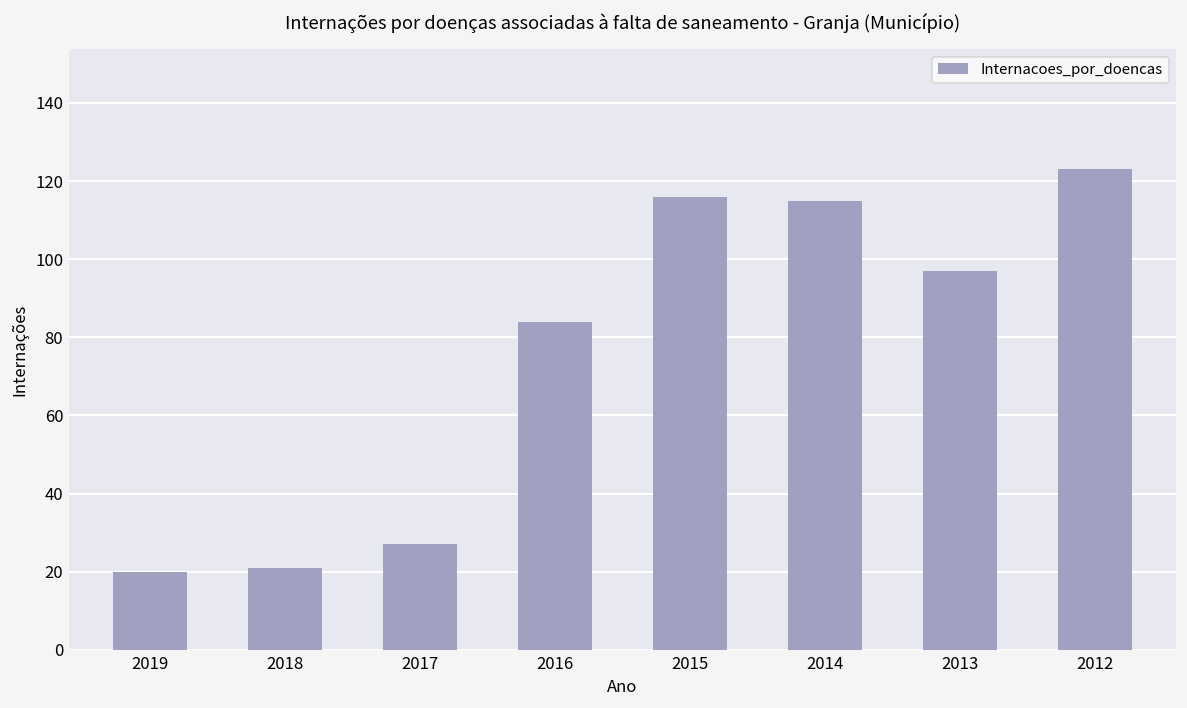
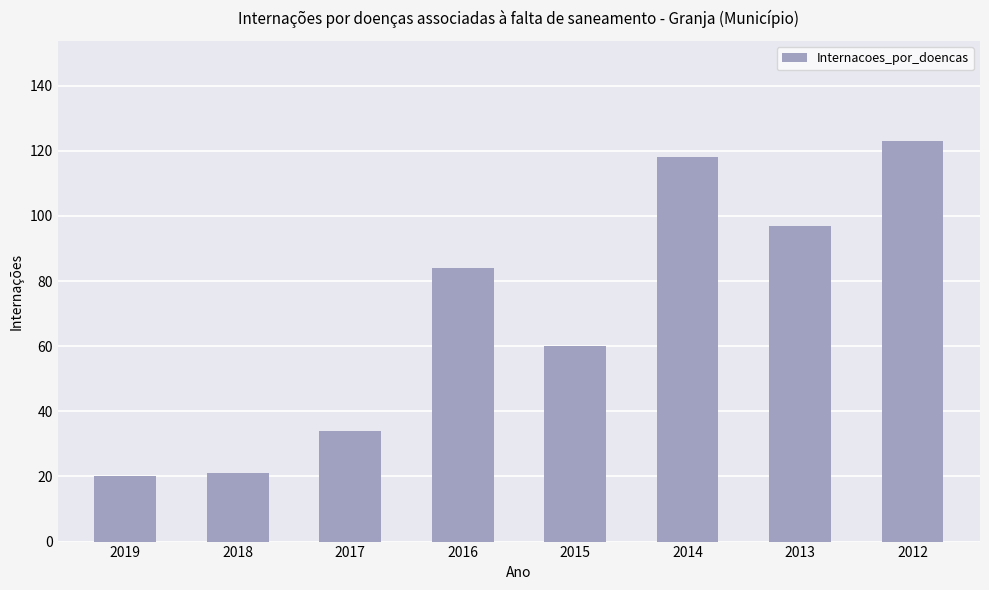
  {
    "2019": 20,
    "2018": 21,
-   "2017": 27,
+   "2017": 34,
    "2016": 84,
-   "2015": 116,
-   "2014": 115,
+   "2015": 60,
+   "2014": 118,
    "2013": 97,
    "2012": 123
  }
